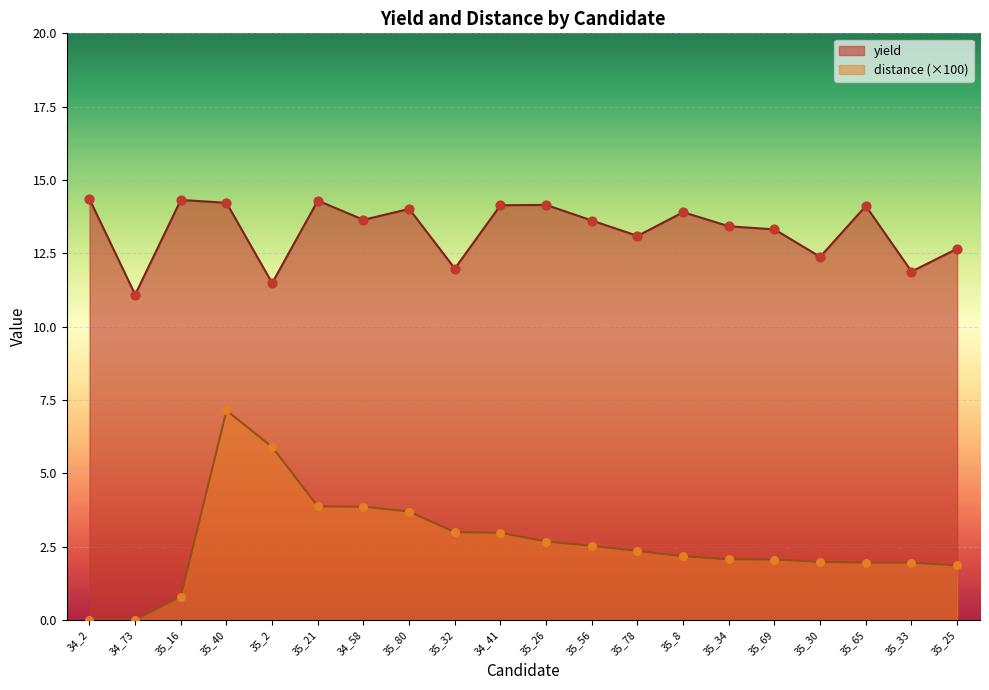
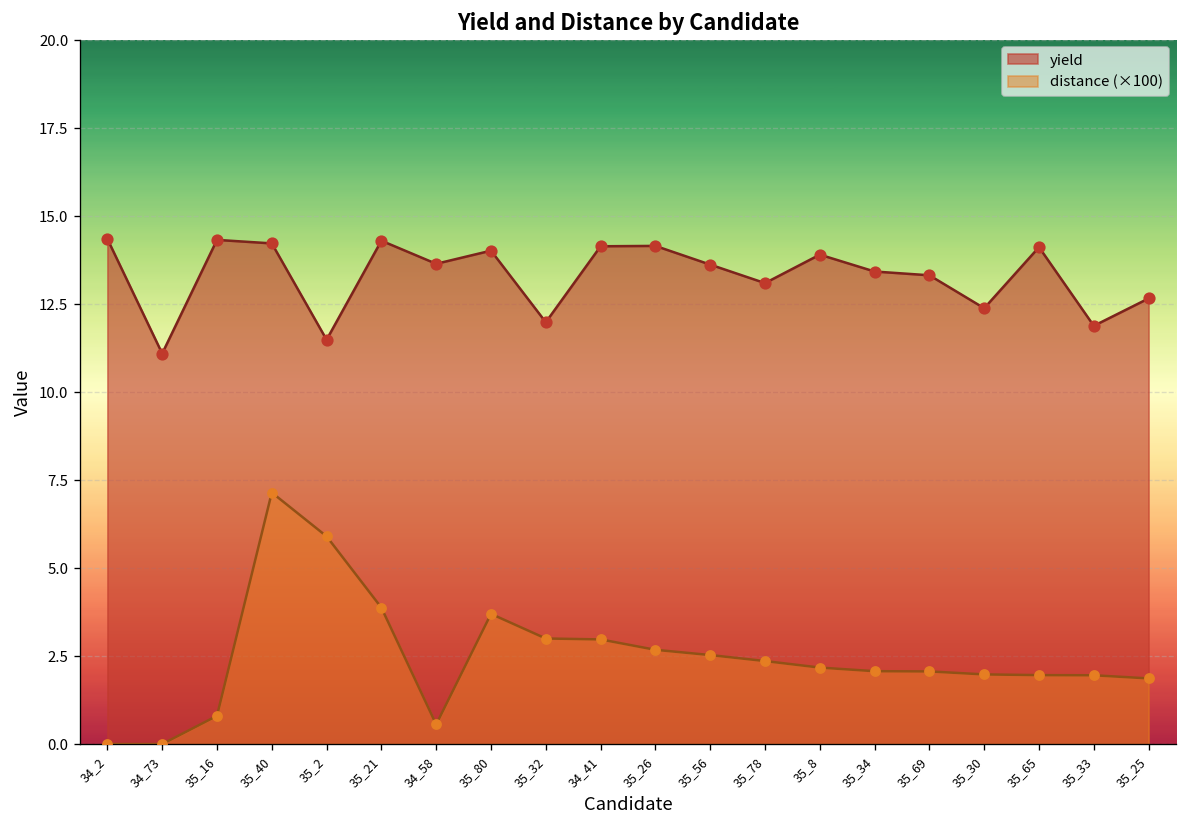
  {
    "yield": {
      "34_2": 14.3,
      "34_73": 11.1,
      "35_16": 14.3,
      "35_40": 14.2,
      "35_2": 11.5,
      "35_21": 14.3,
      "34_58": 13.6,
      "35_80": 14.0,
      "35_32": 12.0,
      "34_41": 14.1,
      "35_26": 14.2,
      "35_56": 13.6,
      "35_78": 13.1,
      "35_8": 13.9,
      "35_34": 13.4,
      "35_69": 13.3,
      "35_30": 12.4,
      "35_65": 14.1,
      "35_33": 11.9,
      "35_25": 12.7
    },
    "distance (×100)": {
      "34_2": 0.0,
      "34_73": 0.0,
      "35_16": 0.8,
      "35_40": 7.1,
      "35_2": 5.9,
      "35_21": 3.9,
-     "34_58": 3.9,
+     "34_58": 0.6,
      "35_80": 3.7,
      "35_32": 3.0,
      "34_41": 3.0,
      "35_26": 2.7,
      "35_56": 2.5,
      "35_78": 2.4,
      "35_8": 2.2,
      "35_34": 2.1,
      "35_69": 2.1,
      "35_30": 2.0,
      "35_65": 2.0,
      "35_33": 2.0,
      "35_25": 1.9
    }
  }
